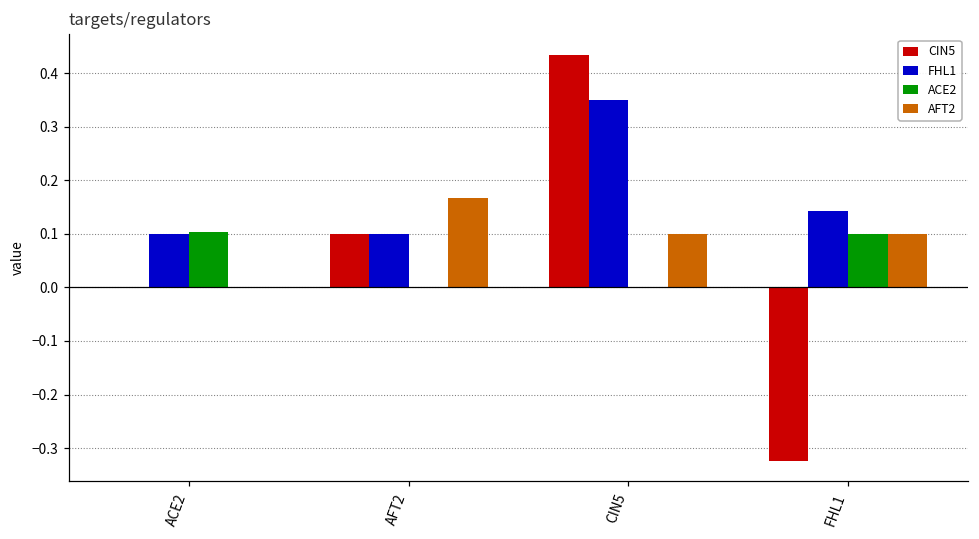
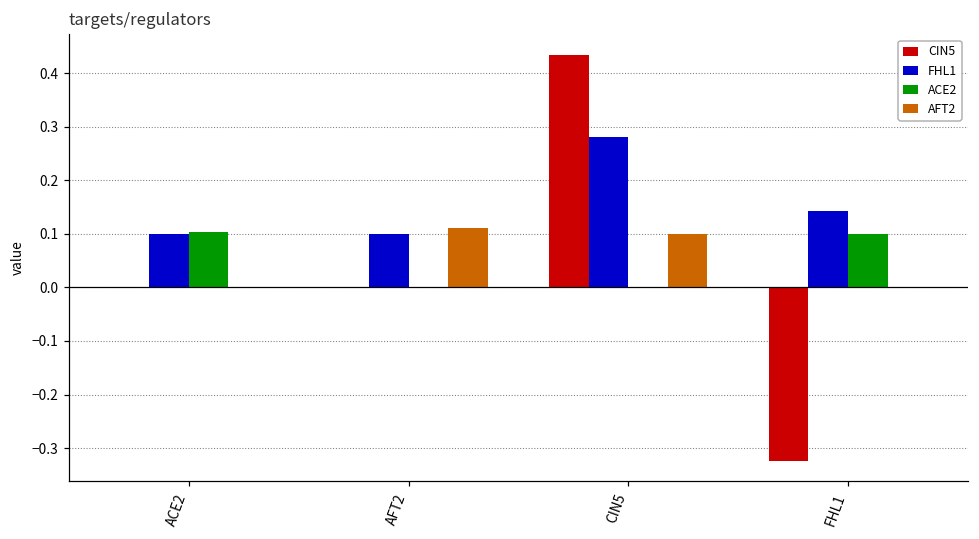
  {
    "CIN5": {
      "ACE2": 0.0,
-     "AFT2": 0.1,
+     "AFT2": 0.0,
      "CIN5": 0.43,
      "FHL1": -0.32
    },
    "FHL1": {
      "ACE2": 0.10,
      "AFT2": 0.10,
-     "CIN5": 0.35,
+     "CIN5": 0.28,
      "FHL1": 0.14
    },
    "ACE2": {
      "ACE2": 0.10,
      "AFT2": 0.00,
      "CIN5": 0.00,
      "FHL1": 0.10
    },
    "AFT2": {
      "ACE2": 0.00,
-     "AFT2": 0.17,
+     "AFT2": 0.11,
      "CIN5": 0.10,
-     "FHL1": 0.1
+     "FHL1": 0.0
    }
  }
